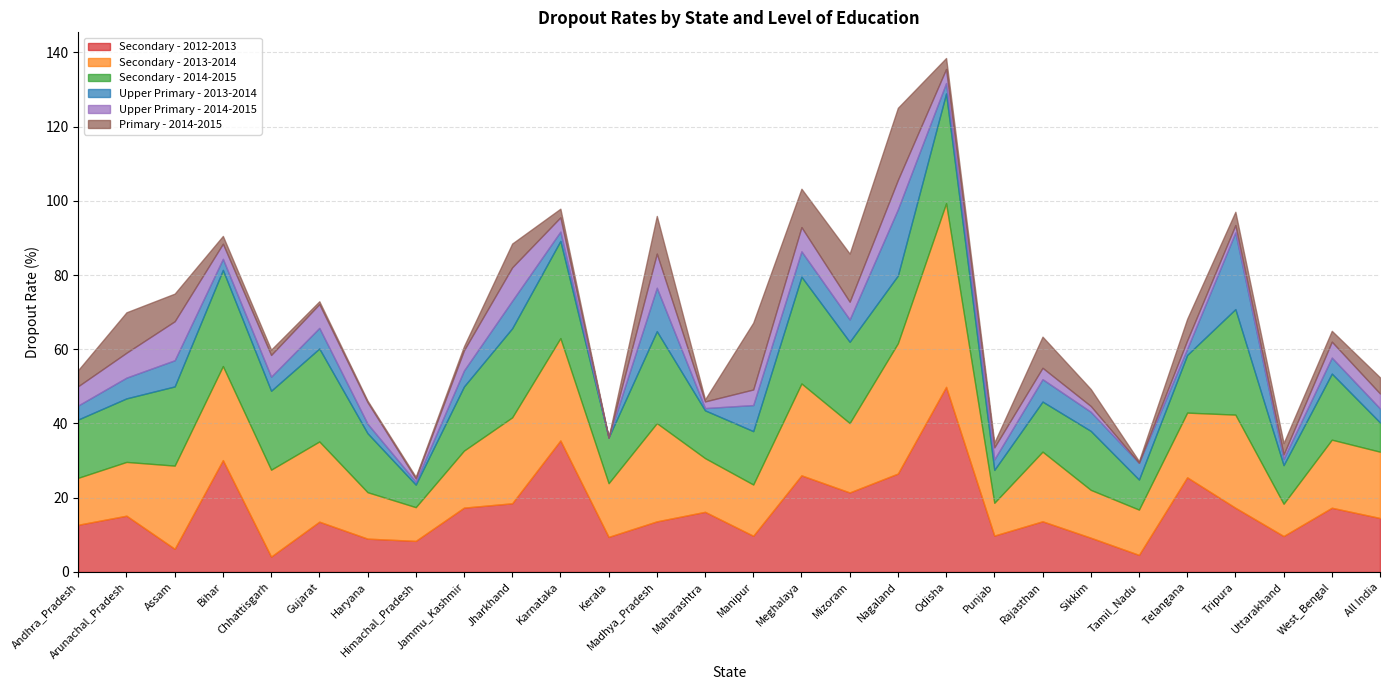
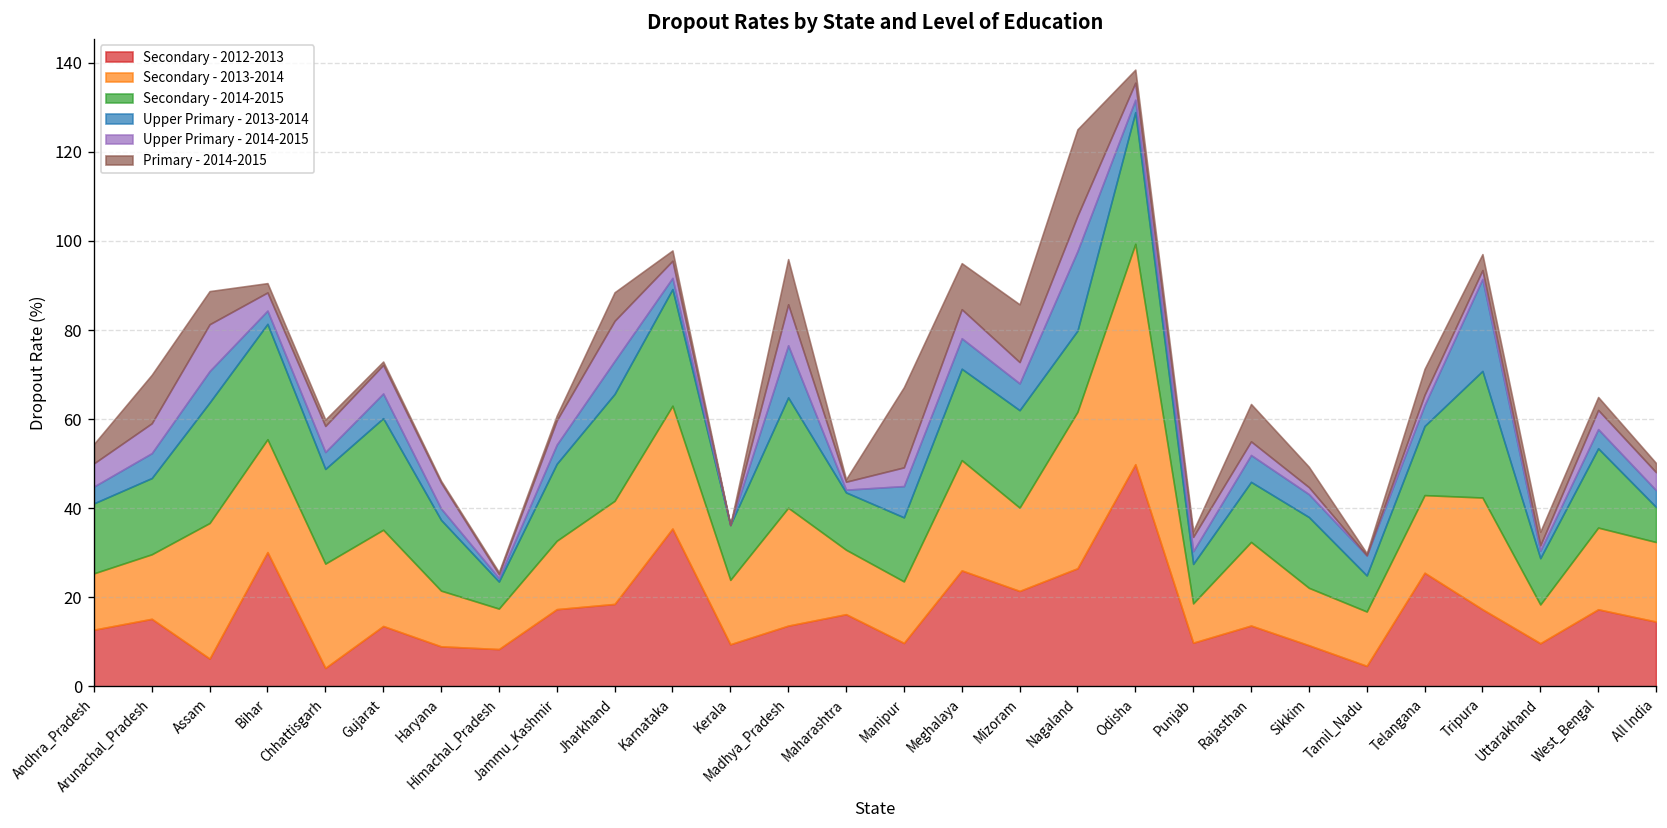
  {
    "Secondary - 2012-2013": {
      "Andhra_Pradesh": 13,
      "Arunachal_Pradesh": 15,
      "Assam": 6,
      "Bihar": 30,
      "Chhattisgarh": 4,
      "Gujarat": 14,
      "Haryana": 9,
      "Himachal_Pradesh": 8,
      "Jammu_Kashmir": 17,
      "Jharkhand": 19,
      "Karnataka": 35,
      "Kerala": 9,
      "Madhya_Pradesh": 14,
      "Maharashtra": 16,
      "Manipur": 10,
      "Meghalaya": 26,
      "Mizoram": 21,
      "Nagaland": 27,
      "Odisha": 50,
      "Punjab": 10,
      "Rajasthan": 14,
      "Sikkim": 9,
      "Tamil_Nadu": 5,
      "Telangana": 26,
      "Tripura": 17,
      "Uttarakhand": 10,
      "West_Bengal": 17,
      "All India": 15
    },
    "Secondary - 2013-2014": {
      "Andhra_Pradesh": 13,
      "Arunachal_Pradesh": 14,
-     "Assam": 22,
+     "Assam": 30,
      "Bihar": 25,
      "Chhattisgarh": 23,
      "Gujarat": 22,
      "Haryana": 13,
      "Himachal_Pradesh": 9,
      "Jammu_Kashmir": 15,
      "Jharkhand": 23,
      "Karnataka": 28,
      "Kerala": 14,
      "Madhya_Pradesh": 26,
      "Maharashtra": 14,
      "Manipur": 14,
      "Meghalaya": 25,
      "Mizoram": 19,
      "Nagaland": 35,
      "Odisha": 49,
      "Punjab": 9,
      "Rajasthan": 19,
      "Sikkim": 13,
      "Tamil_Nadu": 12,
      "Telangana": 17,
      "Tripura": 25,
      "Uttarakhand": 9,
      "West_Bengal": 18,
      "All India": 18
    },
    "Secondary - 2014-2015": {
      "Andhra_Pradesh": 16,
      "Arunachal_Pradesh": 17,
-     "Assam": 21,
+     "Assam": 27,
      "Bihar": 26,
      "Chhattisgarh": 21,
      "Gujarat": 25,
      "Haryana": 16,
      "Himachal_Pradesh": 6,
      "Jammu_Kashmir": 17,
      "Jharkhand": 24,
      "Karnataka": 26,
      "Madhya_Pradesh": 25,
      "Manipur": 14,
-     "Meghalaya": 29,
+     "Meghalaya": 21,
      "Mizoram": 22,
      "Nagaland": 18,
      "Odisha": 30,
      "Punjab": 9,
      "Rajasthan": 13,
      "Sikkim": 16,
      "Tamil_Nadu": 8,
      "Telangana": 16,
      "Tripura": 28,
      "Uttarakhand": 10,
      "West_Bengal": 18,
      "All India": 8
    },
    "Upper Primary - 2013-2014": {
      "Andhra_Pradesh": 4,
      "Arunachal_Pradesh": 6,
      "Assam": 7,
      "Bihar": 3,
      "Chhattisgarh": 4,
      "Gujarat": 6,
      "Haryana": 3,
      "Himachal_Pradesh": 1,
      "Jammu_Kashmir": 4,
      "Jharkhand": 7,
      "Karnataka": 3,
      "Madhya_Pradesh": 12,
      "Manipur": 7,
      "Meghalaya": 7,
      "Mizoram": 6,
      "Nagaland": 18,
      "Odisha": 3,
      "Punjab": 3,
      "Rajasthan": 6,
      "Sikkim": 5,
-     "Telangana": 2,
+     "Telangana": 5,
      "Tripura": 21,
      "Uttarakhand": 2,
      "West_Bengal": 4,
      "All India": 4
    },
    "Upper Primary - 2014-2015": {
      "Andhra_Pradesh": 5,
      "Arunachal_Pradesh": 7,
      "Assam": 11,
      "Bihar": 4,
      "Chhattisgarh": 6,
      "Gujarat": 6,
      "Jammu_Kashmir": 5,
      "Jharkhand": 9,
      "Karnataka": 4,
      "Madhya_Pradesh": 9,
      "Manipur": 4,
      "Meghalaya": 7,
      "Mizoram": 5,
      "Nagaland": 8,
      "Odisha": 4,
      "Punjab": 3,
      "Rajasthan": 3,
      "Sikkim": 2,
      "Telangana": 2,
      "Tripura": 2,
      "Uttarakhand": 1,
      "West_Bengal": 4,
      "All India": 4
    },
    "Primary - 2014-2015": {
      "Andhra_Pradesh": 4,
      "Arunachal_Pradesh": 11,
      "Assam": 7,
      "Bihar": 2,
      "Chhattisgarh": 1,
      "Gujarat": 1,
      "Jammu_Kashmir": 1,
      "Jharkhand": 6,
      "Karnataka": 2,
      "Madhya_Pradesh": 10,
      "Manipur": 18,
      "Meghalaya": 10,
      "Mizoram": 13,
      "Nagaland": 19,
      "Odisha": 3,
      "Punjab": 1,
      "Rajasthan": 8,
      "Sikkim": 5,
      "Telangana": 6,
      "Tripura": 4,
      "Uttarakhand": 3,
      "West_Bengal": 3,
-     "All India": 4
+     "All India": 2
    }
  }
